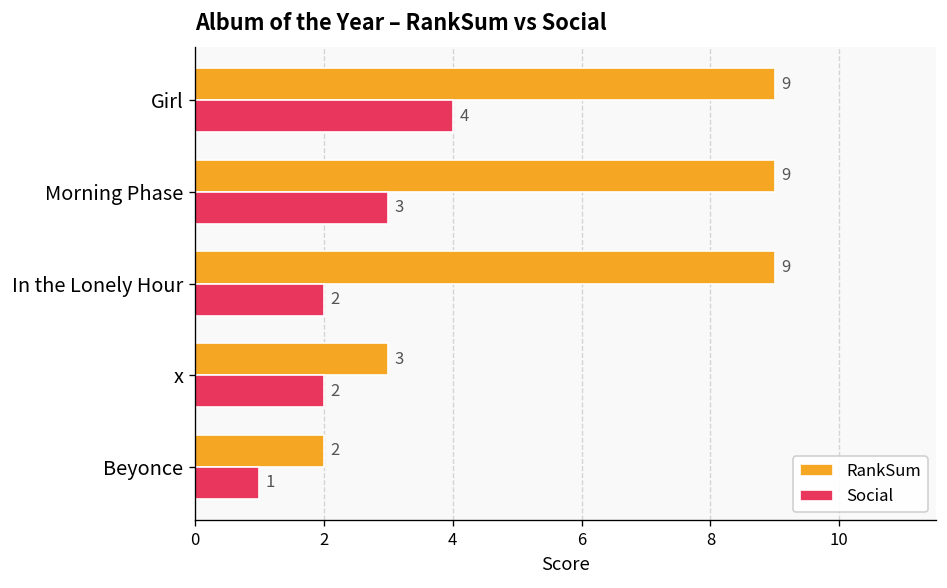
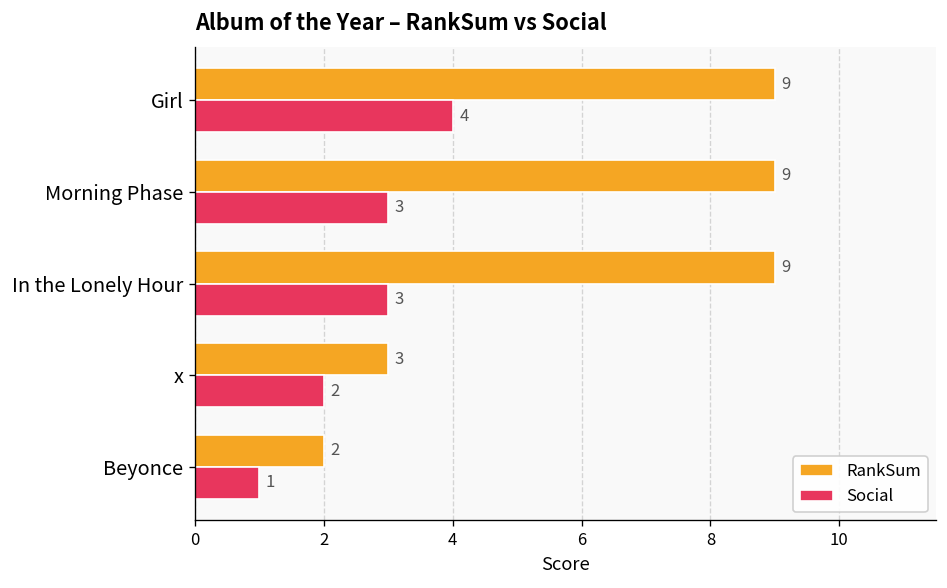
  {
    "RankSum": {
      "Girl": 9,
      "Morning Phase": 9,
      "In the Lonely Hour": 9,
      "x": 3,
      "Beyonce": 2
    },
    "Social": {
      "Girl": 4,
      "Morning Phase": 3,
-     "In the Lonely Hour": 2,
+     "In the Lonely Hour": 3,
      "x": 2,
      "Beyonce": 1
    }
  }
